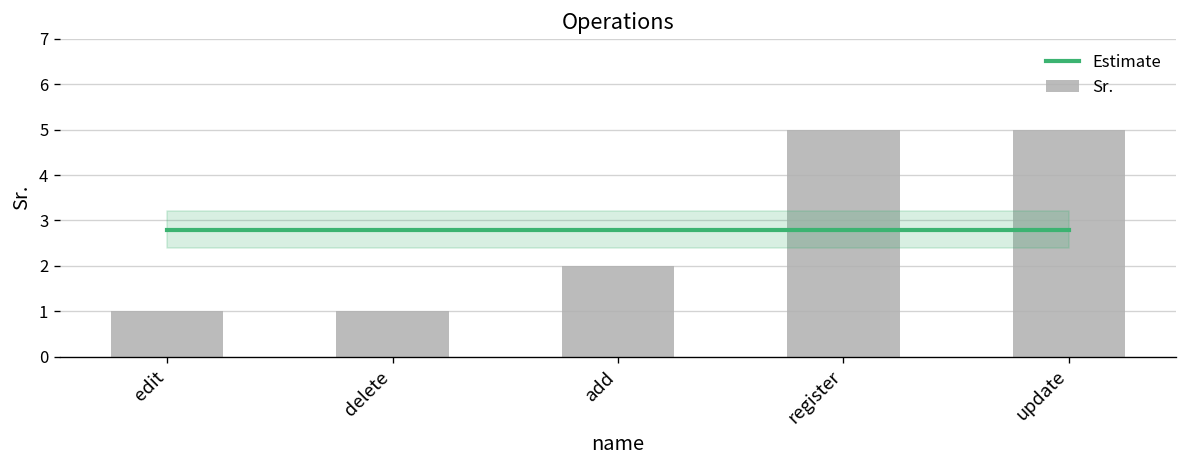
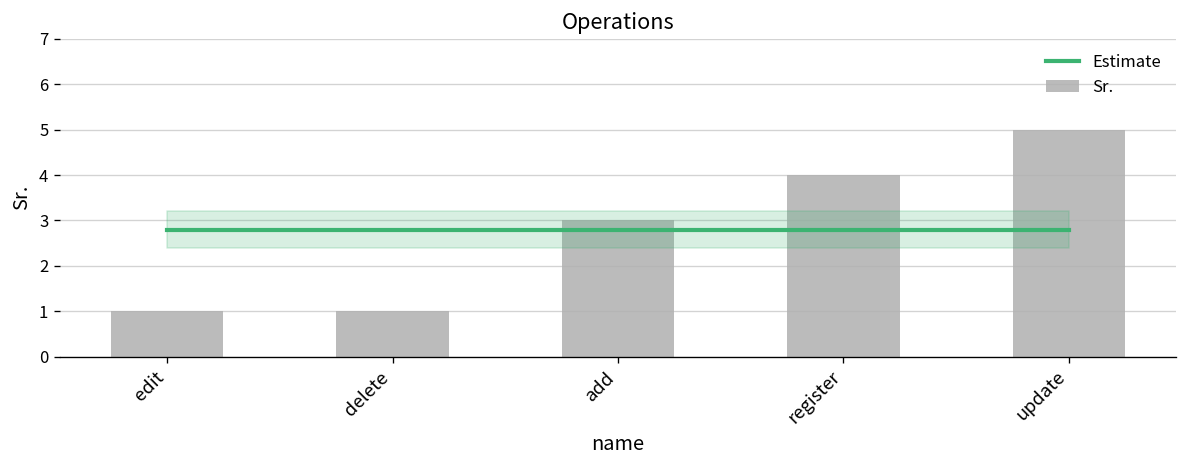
  {
    "Sr.": {
      "edit": 1,
      "delete": 1,
-     "add": 2,
-     "register": 5,
+     "add": 3,
+     "register": 4,
      "update": 5
    }
  }
